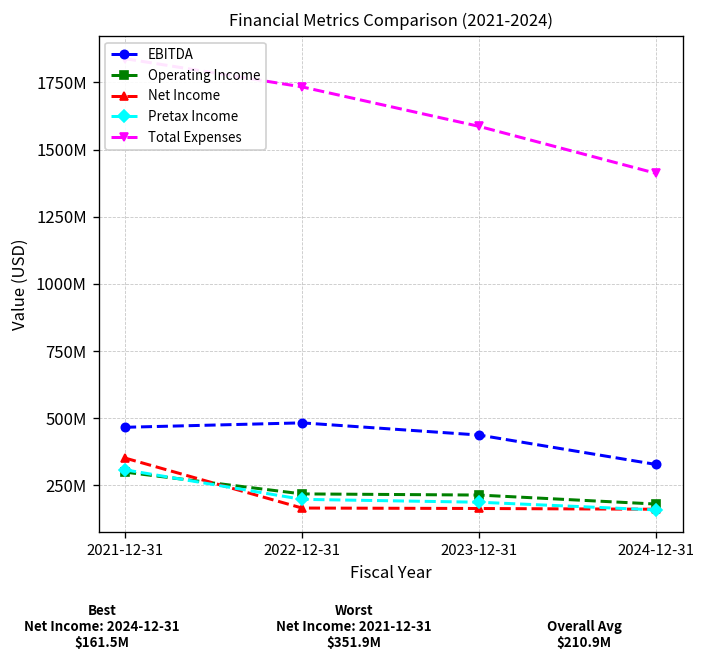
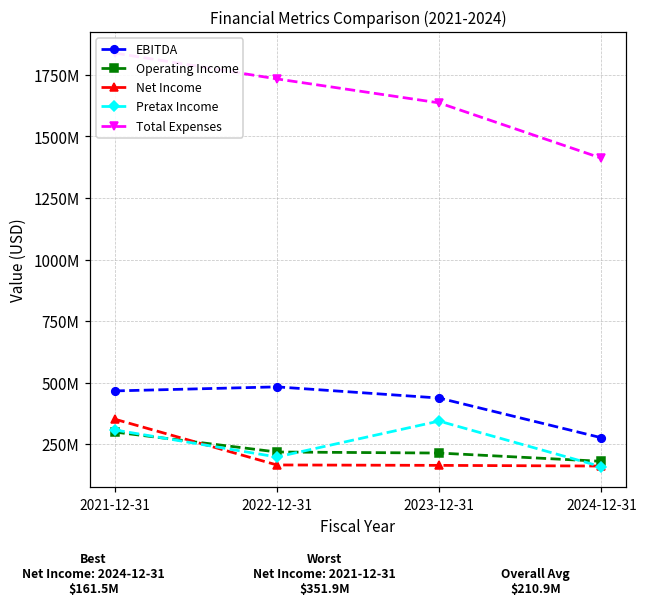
  {
    "EBITDA": {
      "2021-12-31": 470000000,
      "2022-12-31": 480000000,
      "2023-12-31": 440000000,
-     "2024-12-31": 330000000
+     "2024-12-31": 280000000
    },
    "Operating Income": {
      "2022-12-31": 220000000,
      "2023-12-31": 210000000,
      "2024-12-31": 180000000
    },
    "Net Income": {
      "2021-12-31": 350000000,
      "2022-12-31": 170000000,
      "2023-12-31": 160000000
    },
    "Pretax Income": {
      "2022-12-31": 200000000,
-     "2023-12-31": 190000000
+     "2023-12-31": 340000000
    },
    "Total Expenses": {
      "2022-12-31": 1730000000,
-     "2023-12-31": 1590000000,
+     "2023-12-31": 1640000000,
      "2024-12-31": 1410000000
    }
  }
